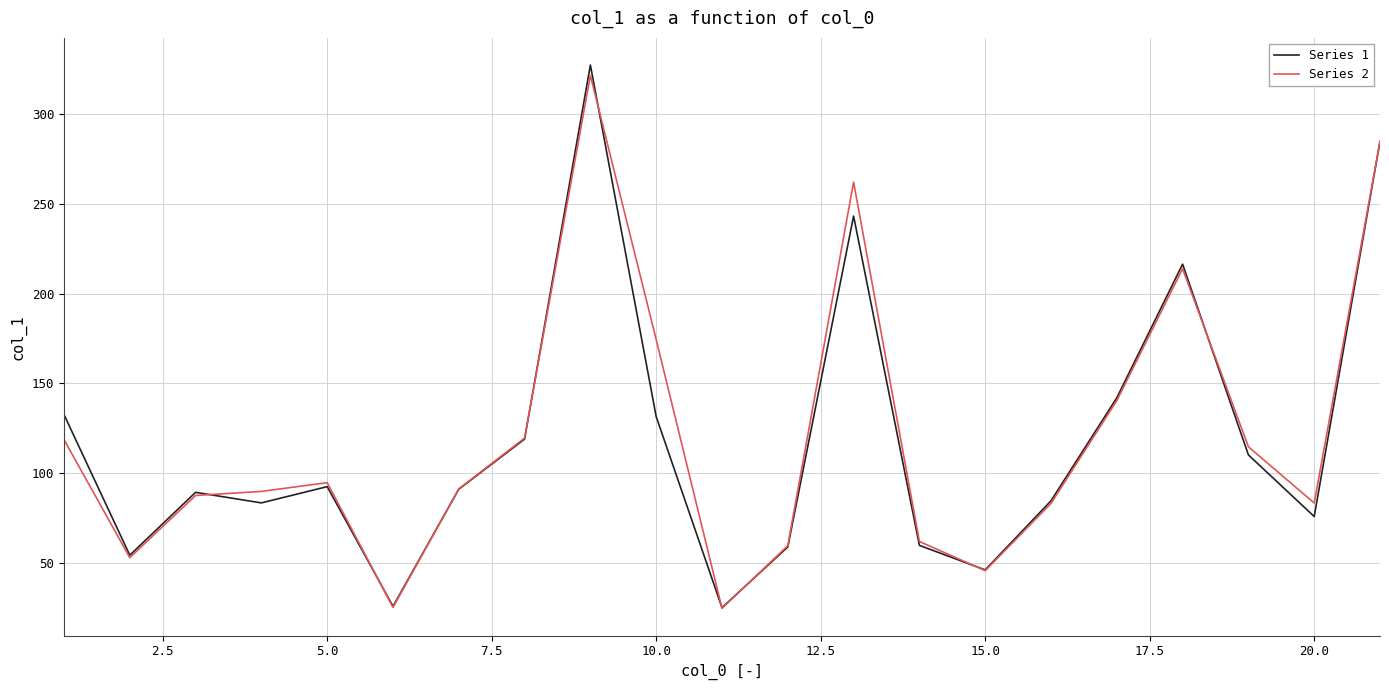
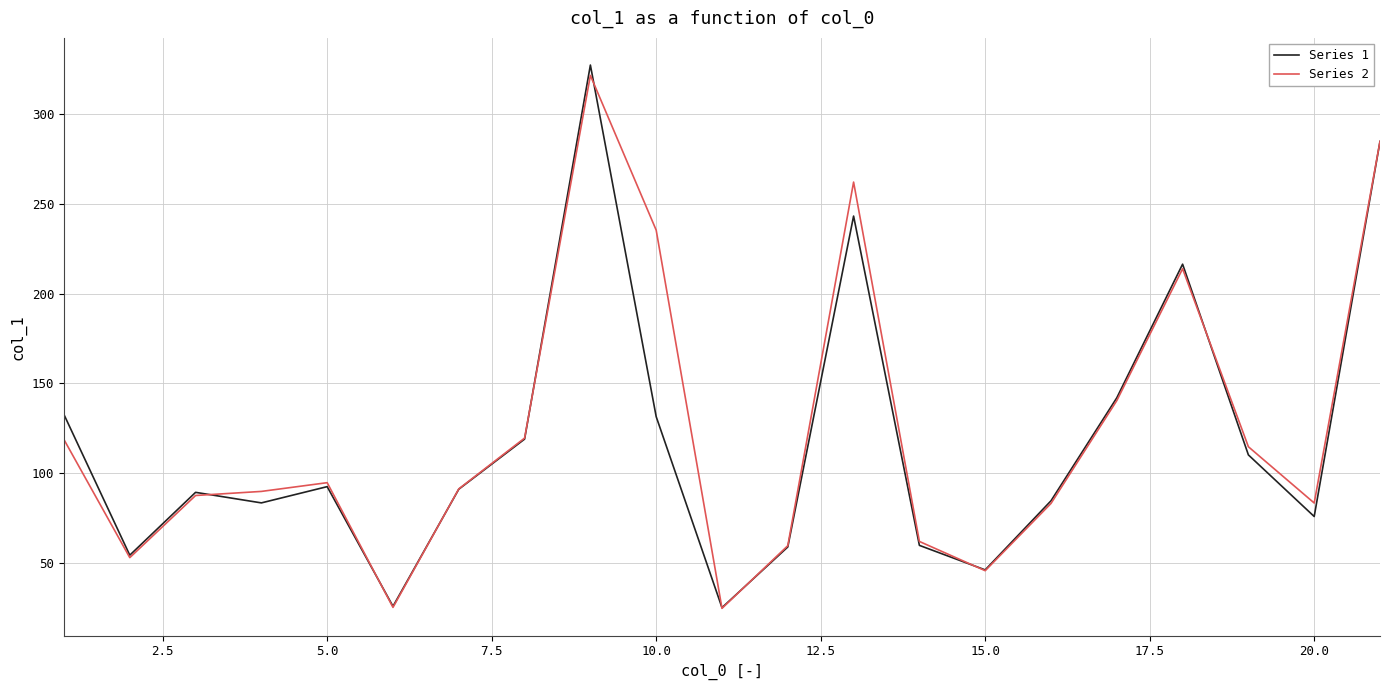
  {
    "Series 1": {
      "5.0": 92,
      "10.0": 131,
      "20.0": 76
    },
    "Series 2": {
      "5.0": 95,
-     "10.0": 174,
+     "10.0": 235,
      "20.0": 83
    }
  }
